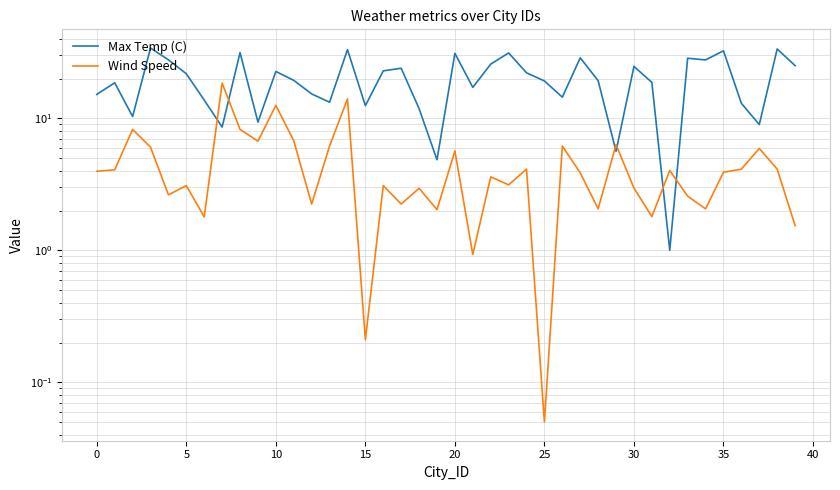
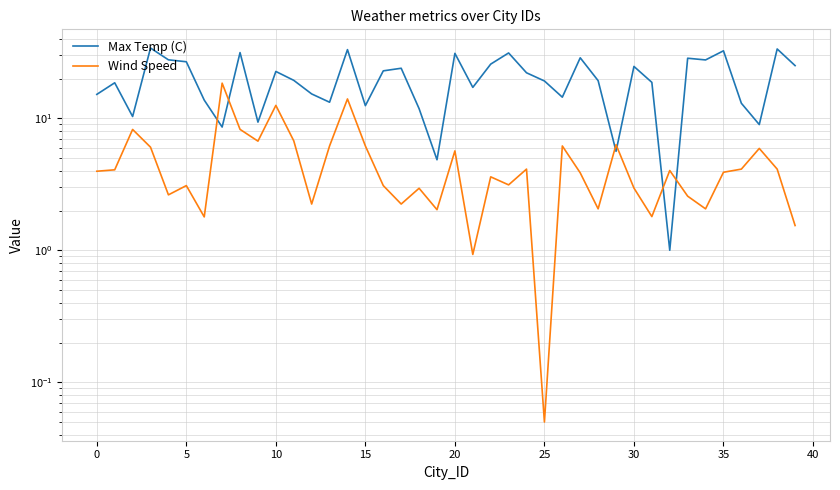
  {
    "Max Temp (C)": {
      "0": 15,
-     "5": 22,
+     "5": 27,
      "10": 23,
      "15": 12,
      "20": 31,
      "25": 19,
      "30": 25,
      "35": 32
    },
    "Wind Speed": {
      "0": 4.0,
      "5": 3.1,
      "10": 13,
-     "15": 0.21,
+     "15": 6,
      "20": 5.7,
      "25": 0.05,
      "30": 3.0,
      "35": 3.9
    }
  }
